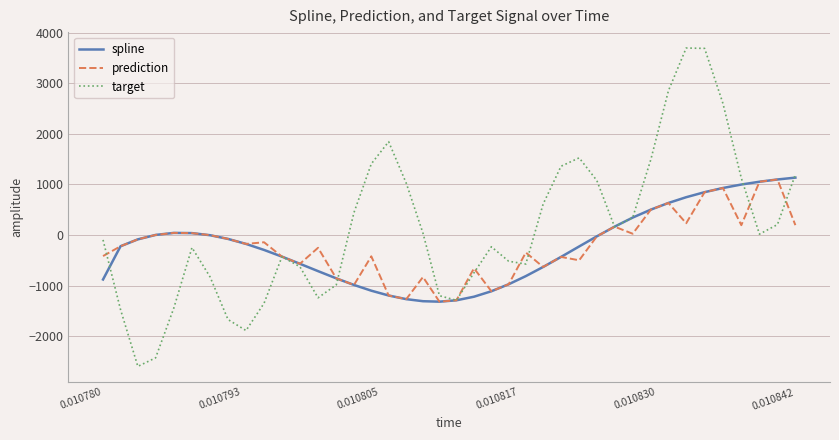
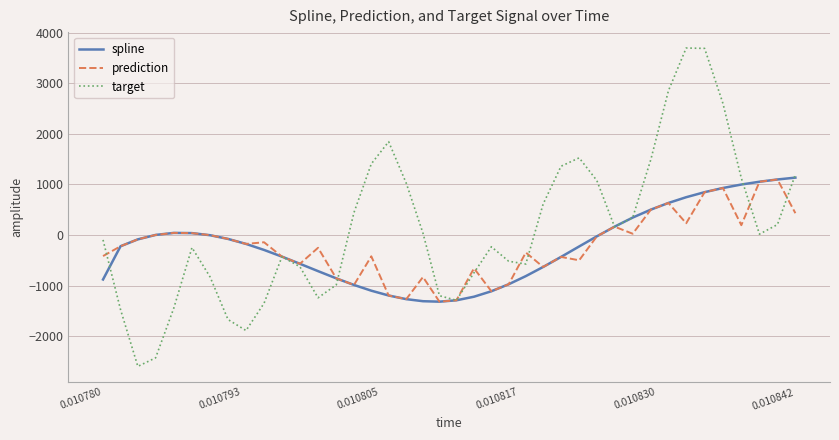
  {
    "spline": {
      "0.010780": -900,
      "0.010842": 1100
    },
    "prediction": {
      "0.010780": -400,
-     "0.010842": 200
+     "0.010842": 400
    },
    "target": {
      "0.010780": -100,
      "0.010842": 1200
    }
  }
